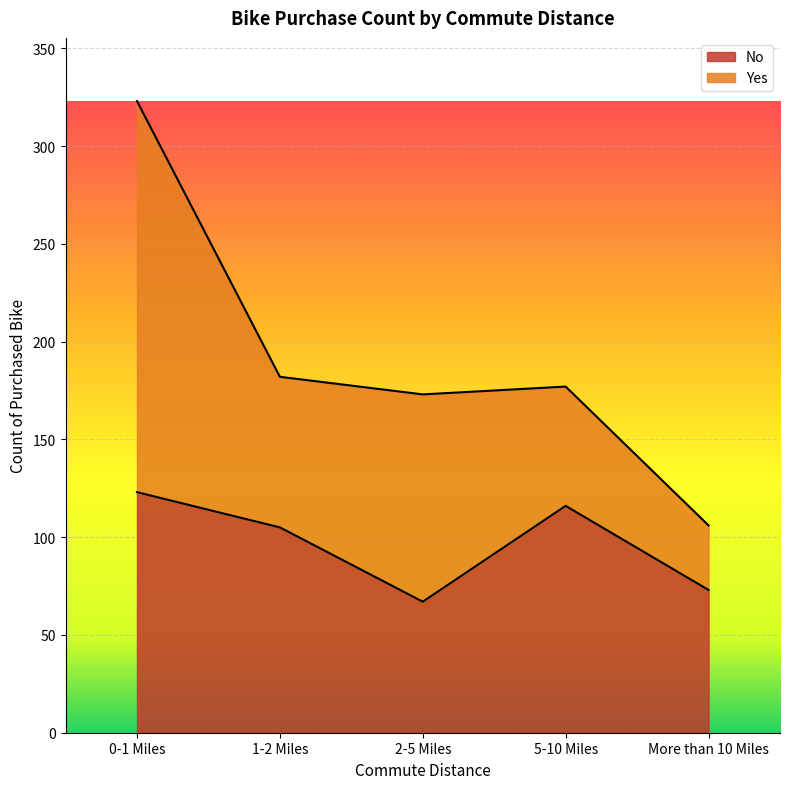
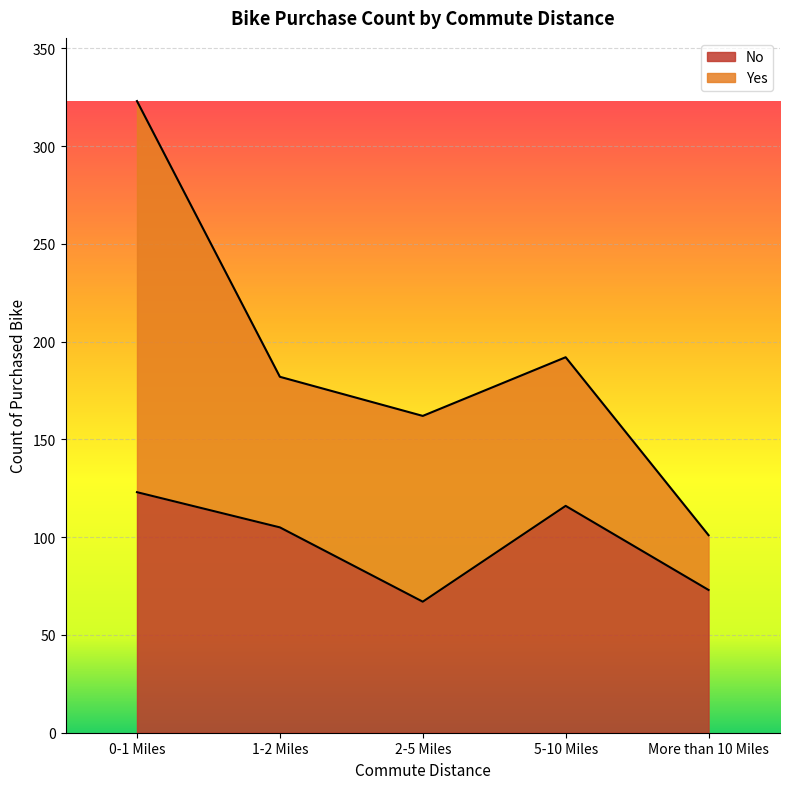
  {
    "No": {
      "0-1 Miles": 123,
      "1-2 Miles": 105,
      "2-5 Miles": 67,
      "5-10 Miles": 116,
      "More than 10 Miles": 73
    },
    "Yes": {
      "0-1 Miles": 200,
      "1-2 Miles": 77,
-     "2-5 Miles": 106,
-     "5-10 Miles": 61,
-     "More than 10 Miles": 33
+     "2-5 Miles": 95,
+     "5-10 Miles": 76,
+     "More than 10 Miles": 28
    }
  }
